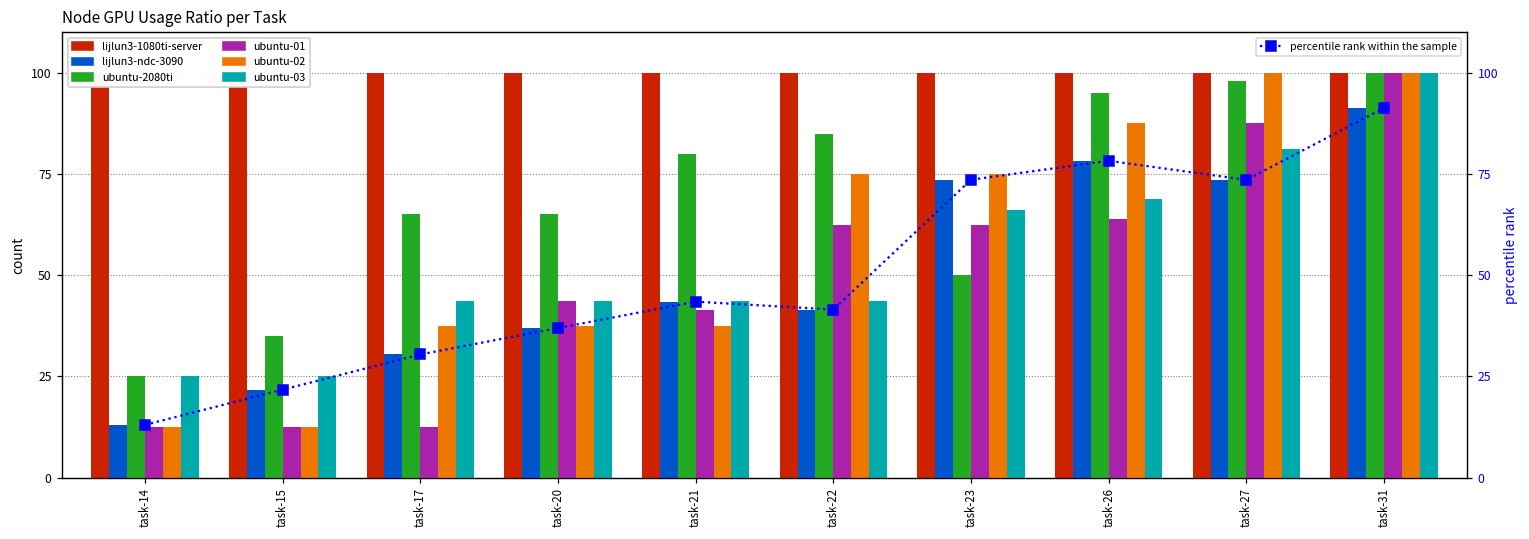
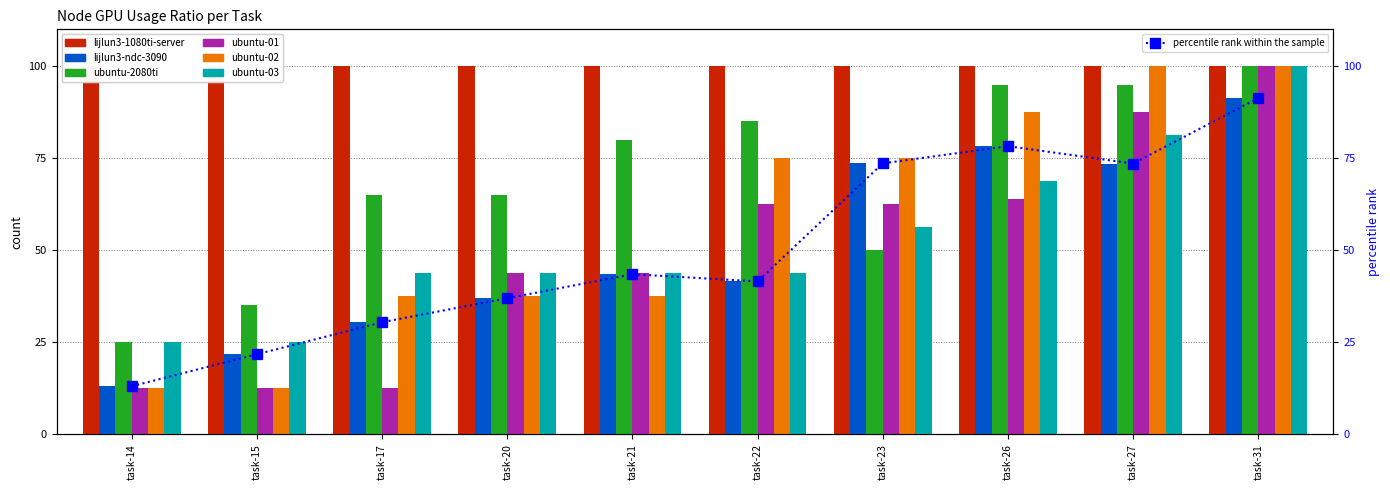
  {
    "lijlun3-1080ti-server": {
      "task-17": 100,
      "task-20": 100,
      "task-21": 100,
      "task-22": 100,
      "task-23": 100,
      "task-26": 100,
      "task-27": 100,
      "task-31": 100
    },
    "lijlun3-ndc-3090": {
      "task-14": 13,
      "task-15": 22,
      "task-17": 30,
      "task-20": 37,
      "task-21": 43,
      "task-22": 42,
      "task-23": 74,
      "task-26": 78,
      "task-27": 74,
      "task-31": 91
    },
    "ubuntu-2080ti": {
      "task-14": 25,
      "task-15": 35,
      "task-17": 65,
      "task-20": 65,
      "task-21": 80,
      "task-22": 85,
      "task-23": 50,
      "task-26": 95,
-     "task-27": 98,
+     "task-27": 95,
      "task-31": 100
    },
    "ubuntu-01": {
      "task-14": 13,
      "task-15": 13,
      "task-17": 13,
      "task-20": 44,
-     "task-21": 41,
+     "task-21": 44,
      "task-22": 63,
      "task-23": 63,
      "task-26": 64,
      "task-27": 88,
      "task-31": 100
    },
    "ubuntu-02": {
      "task-14": 13,
      "task-15": 13,
      "task-17": 38,
      "task-20": 38,
      "task-21": 38,
      "task-22": 75,
      "task-23": 75,
      "task-26": 88,
      "task-27": 100,
      "task-31": 100
    },
    "ubuntu-03": {
      "task-14": 25,
      "task-15": 25,
      "task-17": 44,
      "task-20": 44,
      "task-21": 44,
      "task-22": 44,
-     "task-23": 66,
+     "task-23": 56,
      "task-26": 69,
      "task-27": 81,
      "task-31": 100
    },
    "percentile rank within the sample": {
      "task-14": 13,
      "task-15": 22,
      "task-17": 30,
      "task-20": 37,
      "task-21": 43,
      "task-22": 42,
      "task-23": 74,
      "task-26": 78,
      "task-27": 74,
      "task-31": 91
    }
  }
